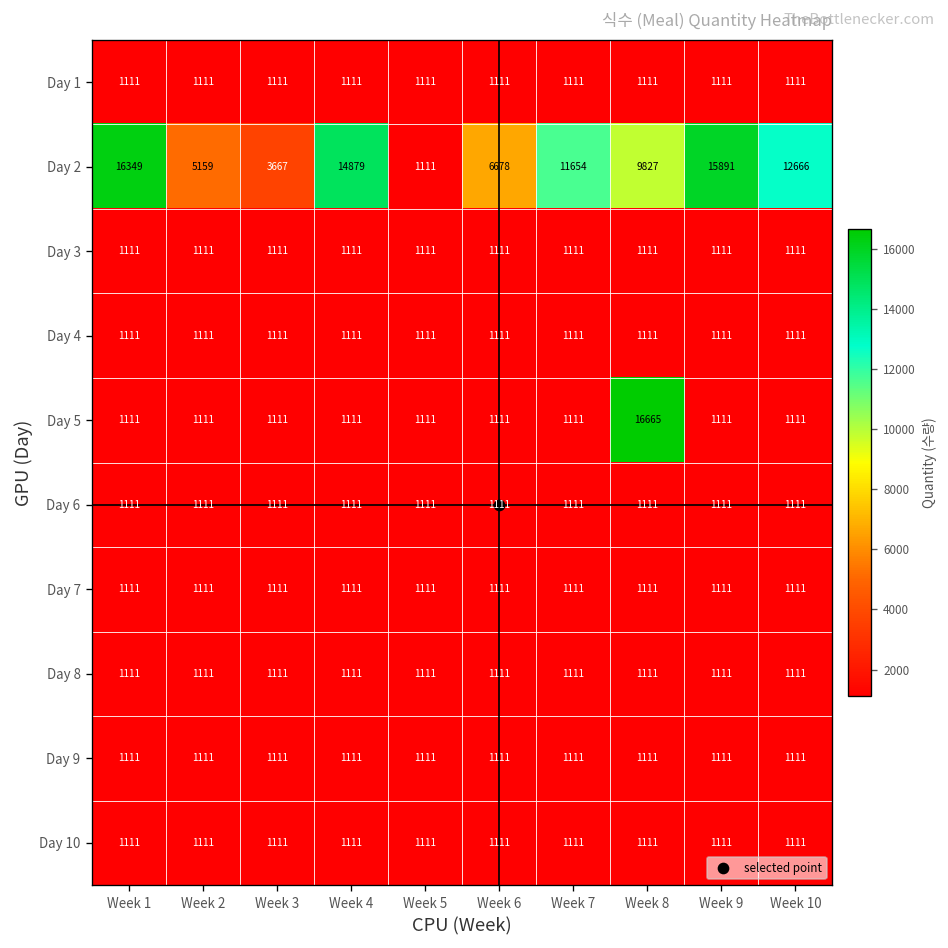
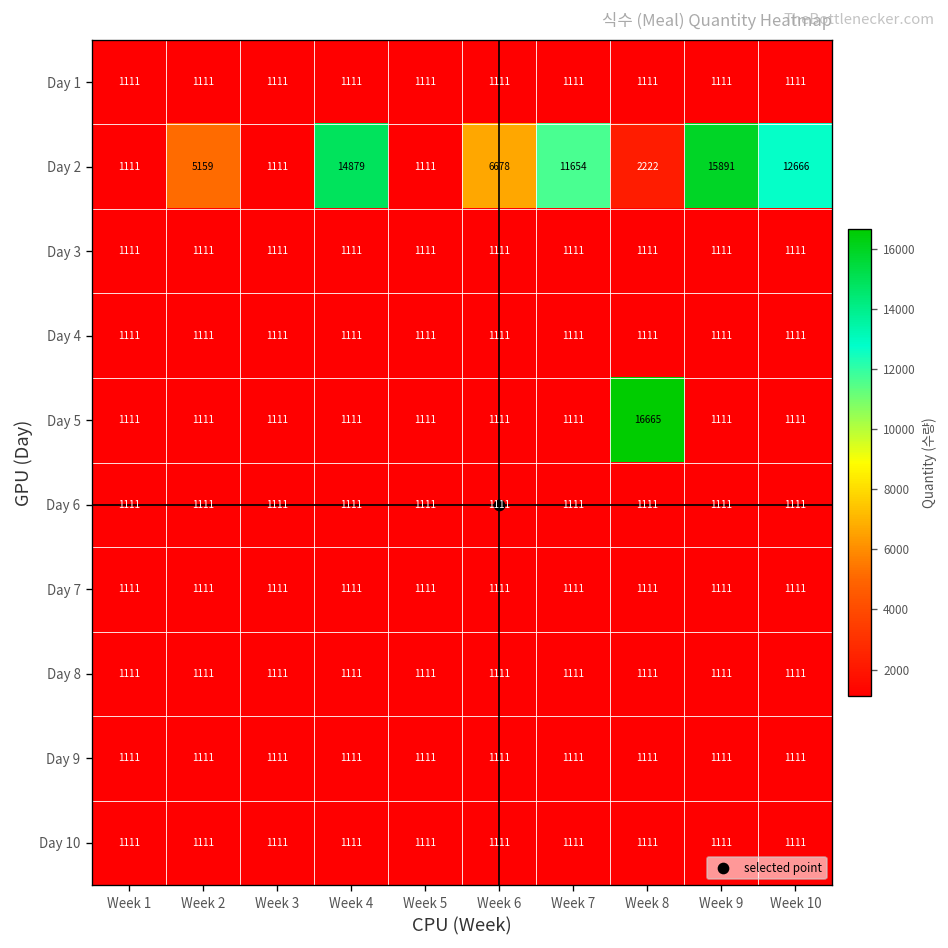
  {
    "Day 1": {
      "Week 1": 1111,
      "Week 2": 1111,
      "Week 3": 1111,
      "Week 4": 1111,
      "Week 5": 1111,
      "Week 6": 1111,
      "Week 7": 1111,
      "Week 8": 1111,
      "Week 9": 1111,
      "Week 10": 1111
    },
    "Day 2": {
-     "Week 1": 16349,
+     "Week 1": 1111,
      "Week 2": 5159,
-     "Week 3": 3667,
+     "Week 3": 1111,
      "Week 4": 14879,
      "Week 5": 1111,
      "Week 6": 6678,
      "Week 7": 11654,
-     "Week 8": 9827,
+     "Week 8": 2222,
      "Week 9": 15891,
      "Week 10": 12666
    },
    "Day 3": {
      "Week 1": 1111,
      "Week 2": 1111,
      "Week 3": 1111,
      "Week 4": 1111,
      "Week 5": 1111,
      "Week 6": 1111,
      "Week 7": 1111,
      "Week 8": 1111,
      "Week 9": 1111,
      "Week 10": 1111
    },
    "Day 4": {
      "Week 1": 1111,
      "Week 2": 1111,
      "Week 3": 1111,
      "Week 4": 1111,
      "Week 5": 1111,
      "Week 6": 1111,
      "Week 7": 1111,
      "Week 8": 1111,
      "Week 9": 1111,
      "Week 10": 1111
    },
    "Day 5": {
      "Week 1": 1111,
      "Week 2": 1111,
      "Week 3": 1111,
      "Week 4": 1111,
      "Week 5": 1111,
      "Week 6": 1111,
      "Week 7": 1111,
      "Week 8": 16665,
      "Week 9": 1111,
      "Week 10": 1111
    },
    "Day 6": {
      "Week 1": 1111,
      "Week 2": 1111,
      "Week 3": 1111,
      "Week 4": 1111,
      "Week 5": 1111,
      "Week 7": 1111,
      "Week 8": 1111,
      "Week 9": 1111,
      "Week 10": 1111
    },
    "Day 7": {
      "Week 1": 1111,
      "Week 2": 1111,
      "Week 3": 1111,
      "Week 4": 1111,
      "Week 5": 1111,
      "Week 6": 1111,
      "Week 7": 1111,
      "Week 8": 1111,
      "Week 9": 1111,
      "Week 10": 1111
    },
    "Day 8": {
      "Week 1": 1111,
      "Week 2": 1111,
      "Week 3": 1111,
      "Week 4": 1111,
      "Week 5": 1111,
      "Week 6": 1111,
      "Week 7": 1111,
      "Week 8": 1111,
      "Week 9": 1111,
      "Week 10": 1111
    },
    "Day 9": {
      "Week 1": 1111,
      "Week 2": 1111,
      "Week 3": 1111,
      "Week 4": 1111,
      "Week 5": 1111,
      "Week 6": 1111,
      "Week 7": 1111,
      "Week 8": 1111,
      "Week 9": 1111,
      "Week 10": 1111
    },
    "Day 10": {
      "Week 1": 1111,
      "Week 2": 1111,
      "Week 3": 1111,
      "Week 4": 1111,
      "Week 5": 1111,
      "Week 6": 1111,
      "Week 7": 1111,
      "Week 8": 1111,
      "Week 9": 1111,
      "Week 10": 1111
    }
  }
